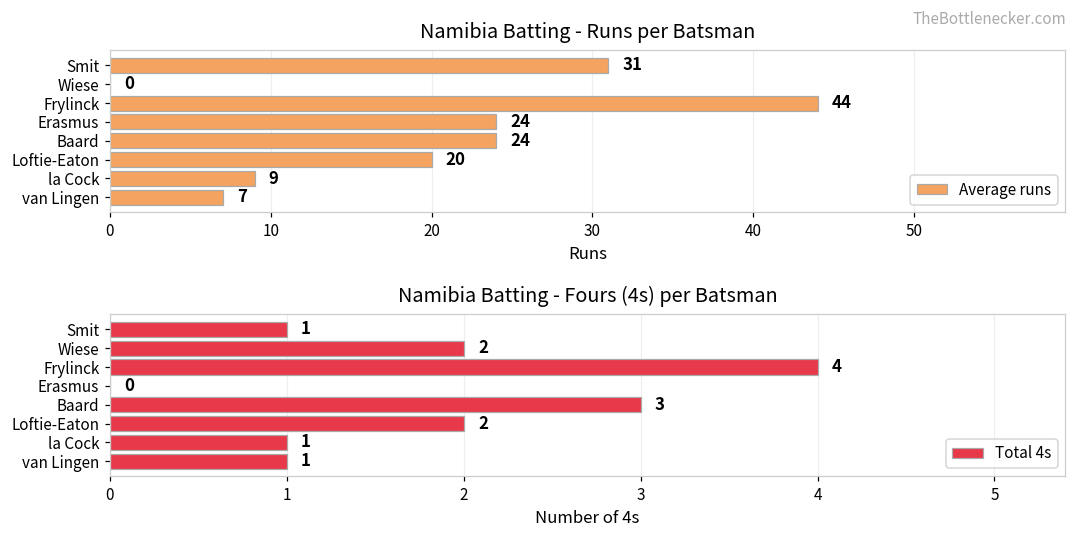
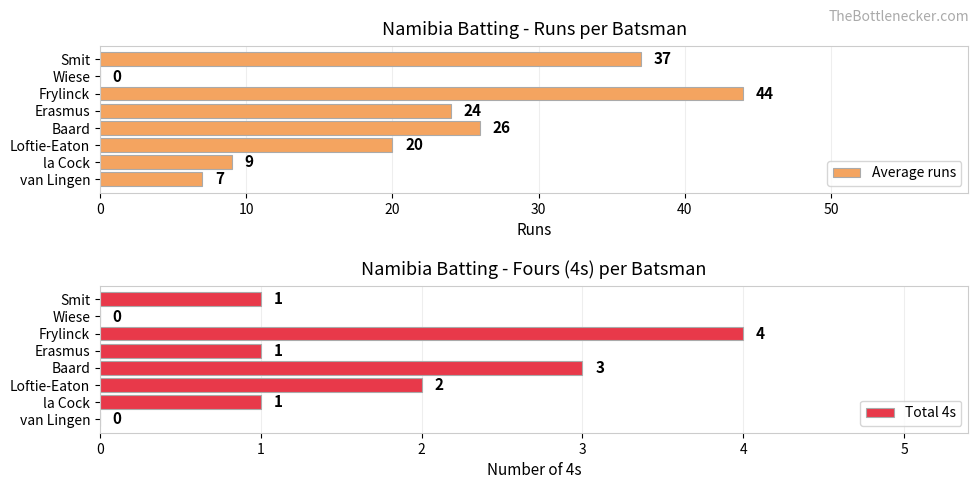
  {
    "Namibia Batting - Runs per Batsman": {
-     "Smit": 31,
+     "Smit": 37,
      "Wiese": 0,
      "Frylinck": 44,
      "Erasmus": 24,
-     "Baard": 24,
+     "Baard": 26,
      "Loftie-Eaton": 20,
      "la Cock": 9,
      "van Lingen": 7
    },
    "Namibia Batting - Fours (4s) per Batsman": {
      "Smit": 1,
-     "Wiese": 2,
+     "Wiese": 0,
      "Frylinck": 4,
-     "Erasmus": 0,
+     "Erasmus": 1,
      "Baard": 3,
      "Loftie-Eaton": 2,
      "la Cock": 1,
-     "van Lingen": 1
+     "van Lingen": 0
    }
  }
